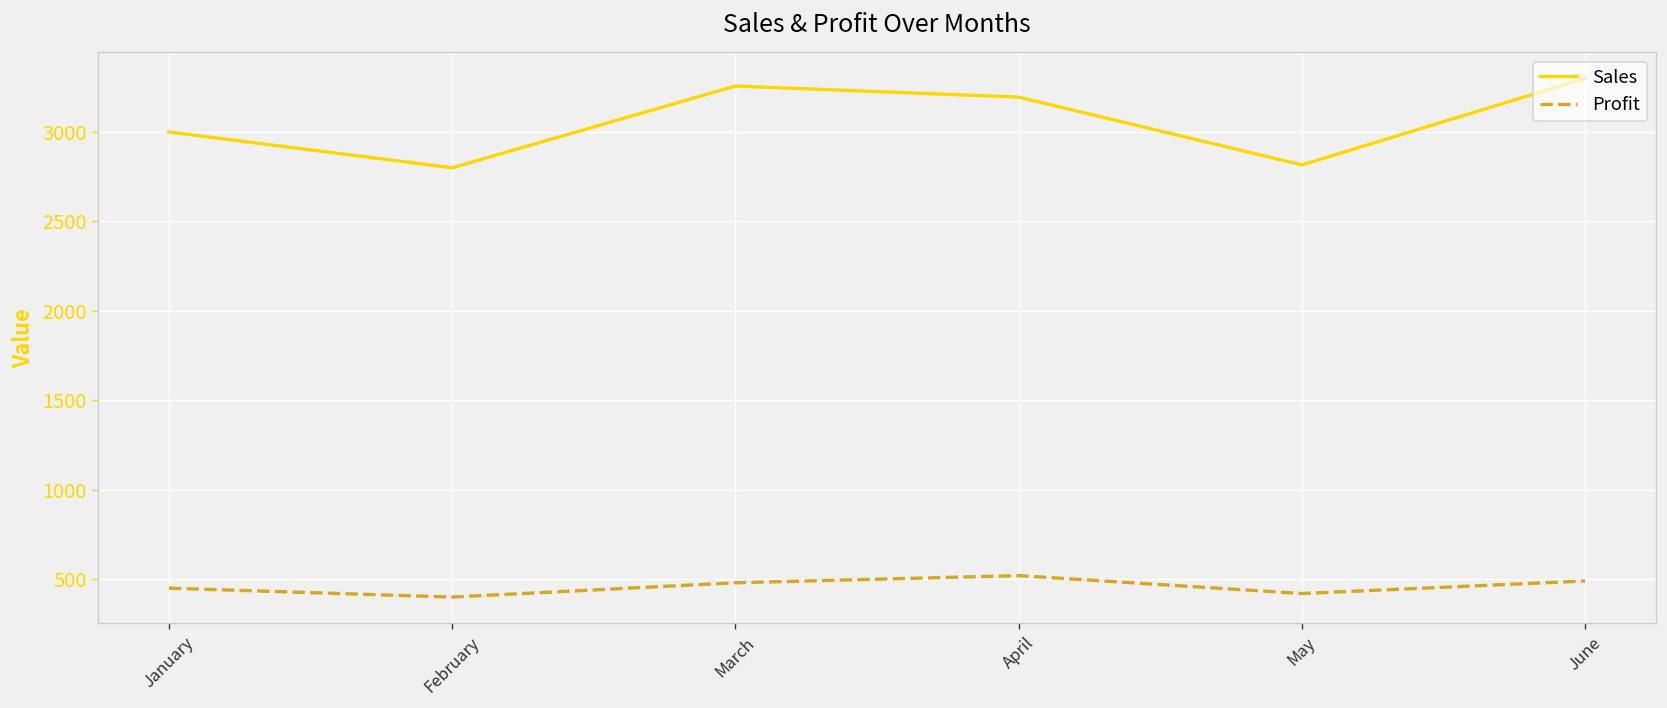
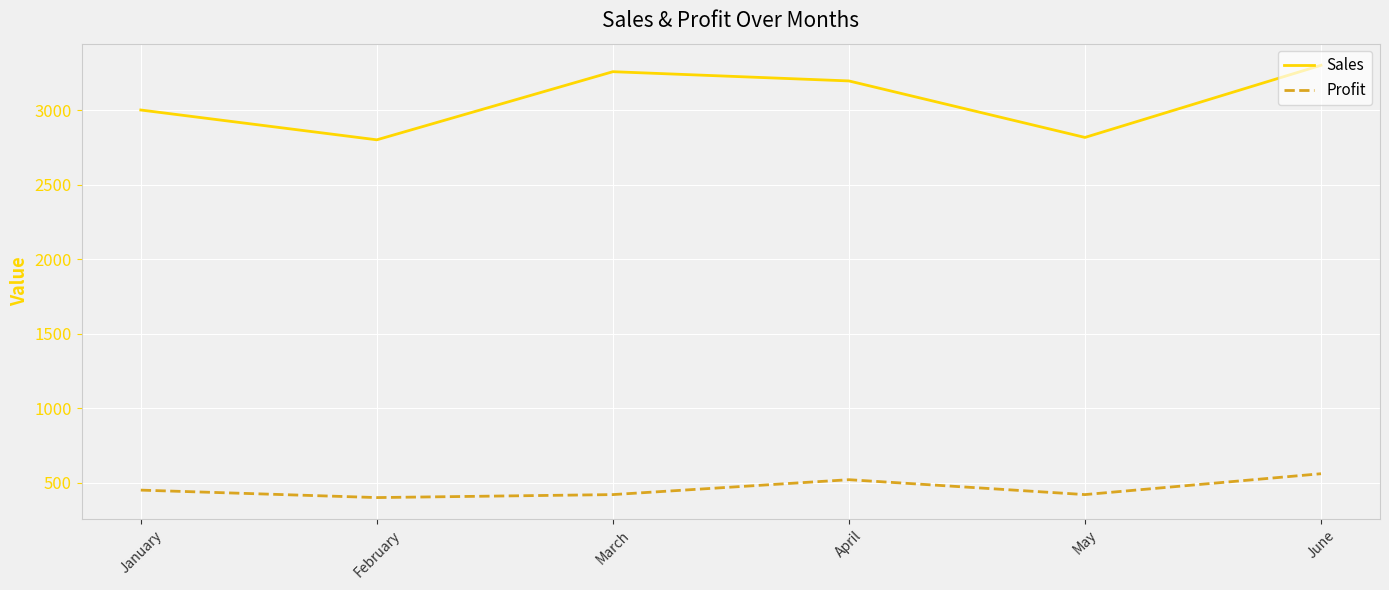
  {
    "Sales": {
      "January": 3000,
      "February": 2800,
      "March": 3260,
      "April": 3200,
      "May": 2820
    },
    "Profit": {
      "January": 450,
      "February": 400,
-     "March": 480,
+     "March": 420,
      "April": 520,
      "May": 420,
-     "June": 490
+     "June": 560
    }
  }
